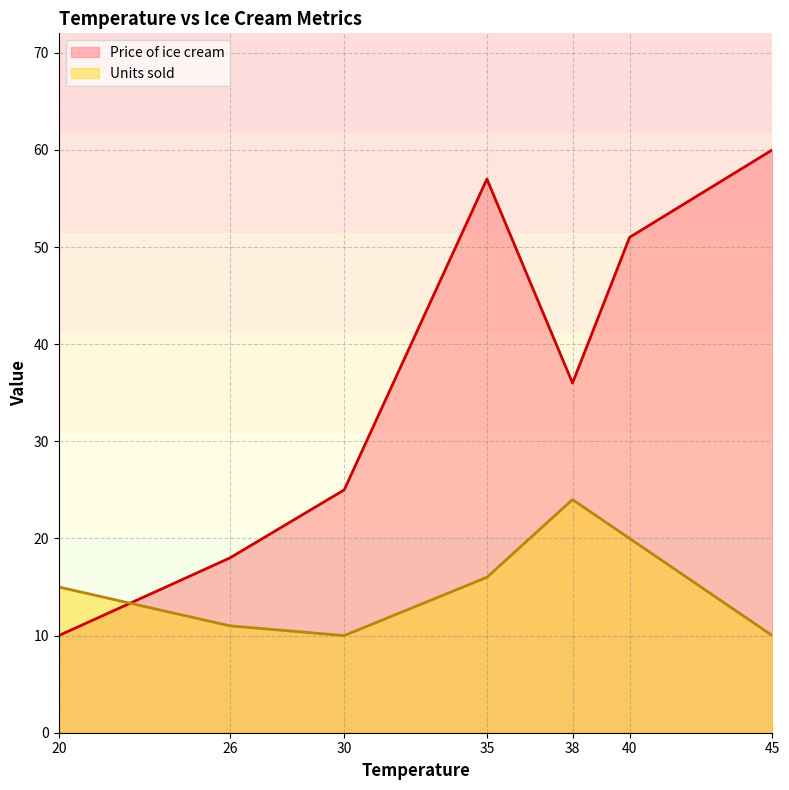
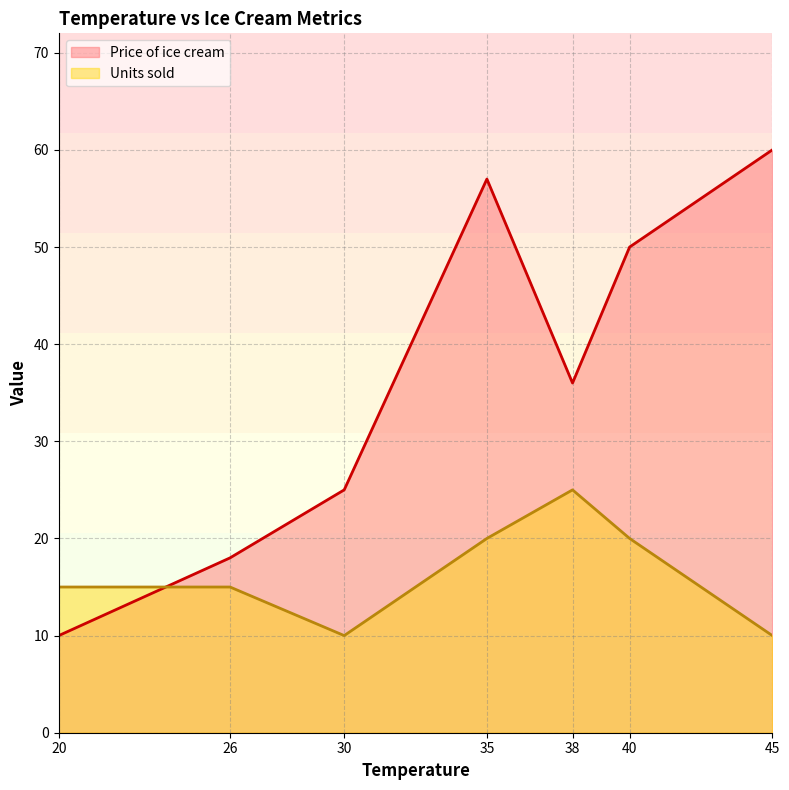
  {
    "Price of ice cream": {
      "20": 10,
      "26": 18,
      "30": 25,
      "35": 57,
      "38": 36,
-     "40": 51,
+     "40": 50,
      "45": 60
    },
    "Units sold": {
      "20": 15,
-     "26": 11,
+     "26": 15,
      "30": 10,
-     "35": 16,
-     "38": 24,
+     "35": 20,
+     "38": 25,
      "40": 20,
      "45": 10
    }
  }
